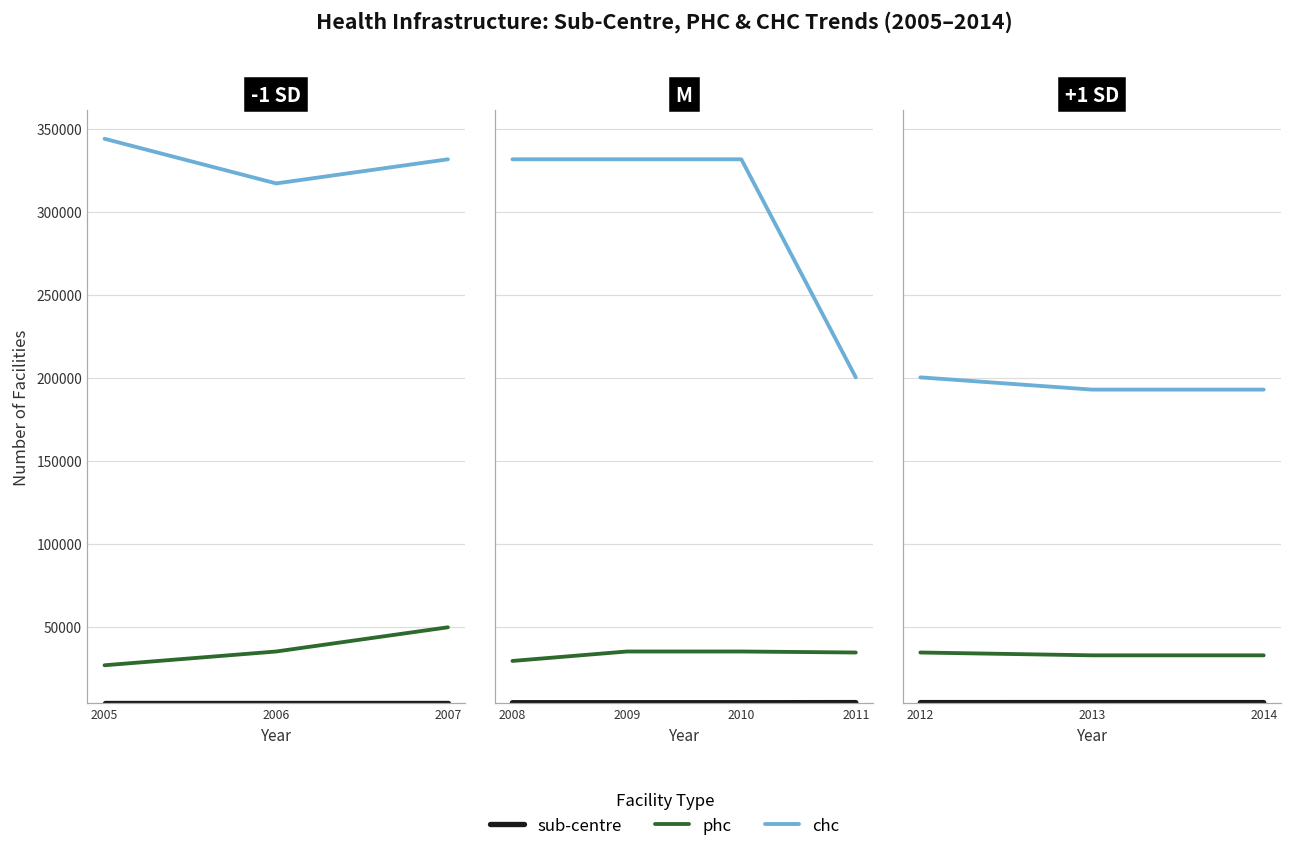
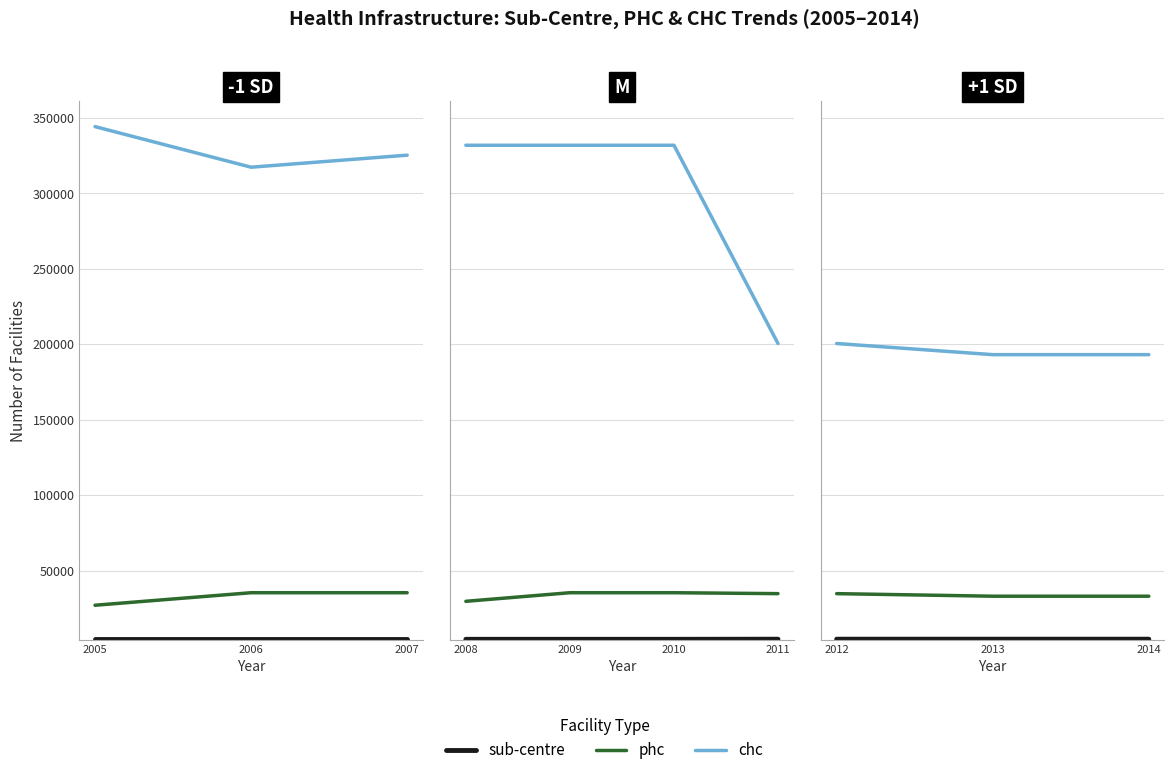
  {
    "-1 SD": {
      "sub-centre": {
        "2005": 4000,
        "2006": 4000,
        "2007": 4000
      },
      "phc": {
        "2005": 27000,
        "2006": 35000,
-       "2007": 50000
+       "2007": 35000
      },
      "chc": {
        "2005": 344000,
        "2006": 317000,
-       "2007": 332000
+       "2007": 325000
      }
    }
  }
